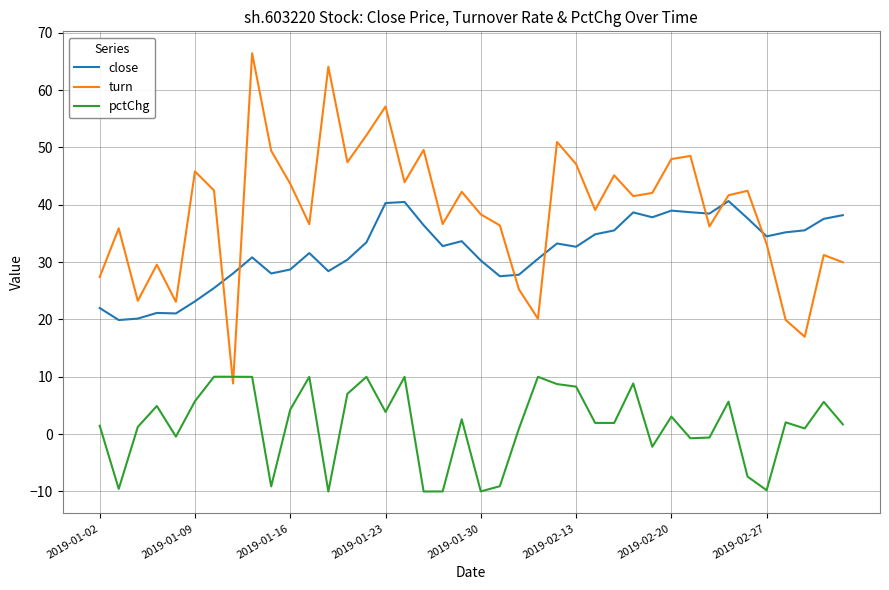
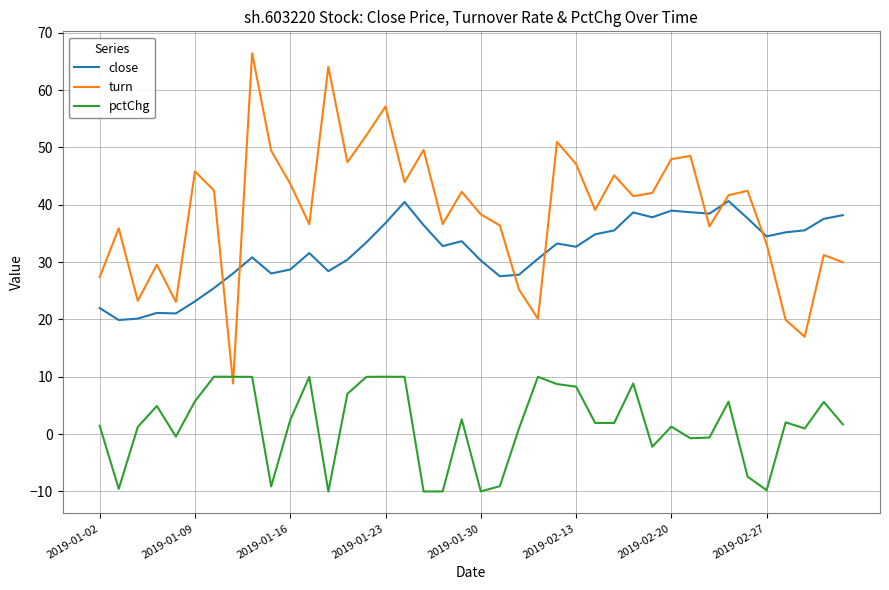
  {
    "close": {
      "2019-01-02": 22,
      "2019-01-09": 23,
      "2019-01-16": 29,
-     "2019-01-23": 40,
+     "2019-01-23": 37,
      "2019-01-30": 30,
      "2019-02-13": 33,
      "2019-02-20": 39,
      "2019-02-27": 34
    },
    "turn": {
      "2019-01-02": 27,
      "2019-01-09": 46,
      "2019-01-16": 44,
      "2019-01-23": 57,
      "2019-01-30": 38,
      "2019-02-13": 47,
      "2019-02-20": 48,
      "2019-02-27": 33
    },
    "pctChg": {
      "2019-01-02": 1,
      "2019-01-09": 6,
-     "2019-01-16": 4,
-     "2019-01-23": 4,
+     "2019-01-16": 2,
+     "2019-01-23": 10,
      "2019-01-30": -10,
      "2019-02-13": 8,
-     "2019-02-20": 3,
+     "2019-02-20": 1,
      "2019-02-27": -10
    }
  }
